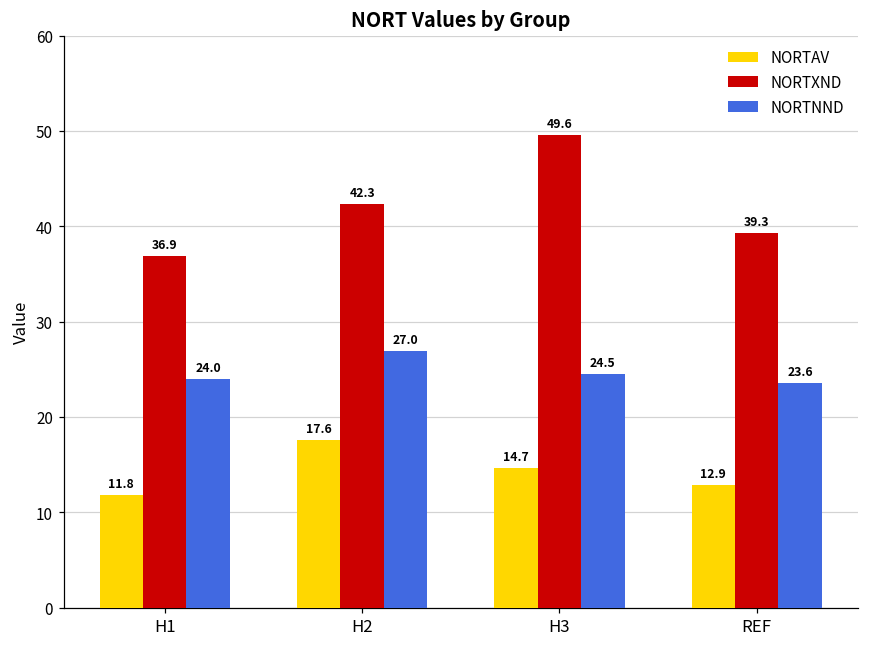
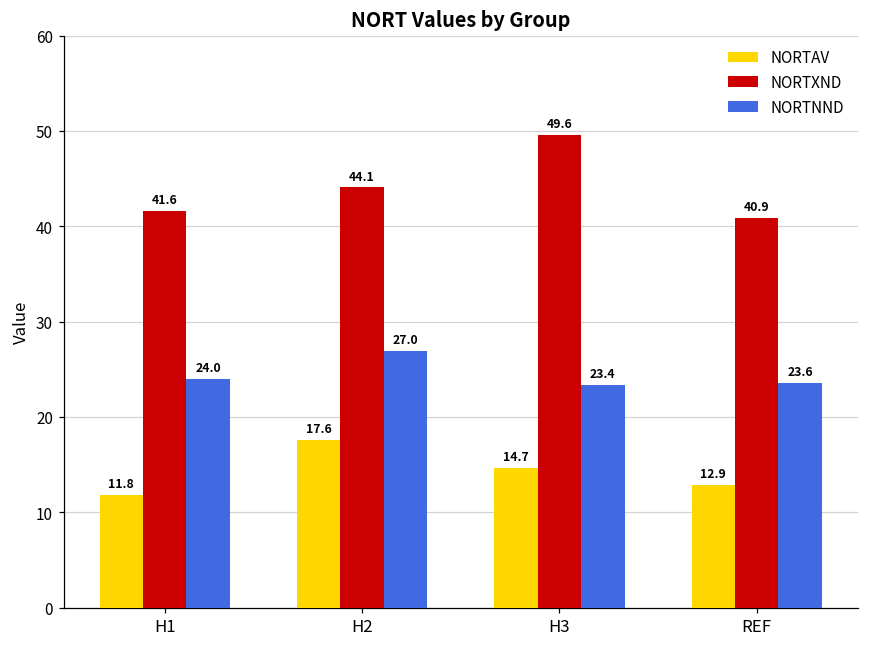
  {
    "NORTAV": {
      "H1": 11.8,
      "H2": 17.6,
      "H3": 14.7,
      "REF": 12.9
    },
    "NORTXND": {
-     "H1": 36.9,
-     "H2": 42.3,
+     "H1": 41.6,
+     "H2": 44.1,
      "H3": 49.6,
-     "REF": 39.3
+     "REF": 40.9
    },
    "NORTNND": {
      "H1": 24.0,
      "H2": 27.0,
-     "H3": 24.5,
+     "H3": 23.4,
      "REF": 23.6
    }
  }
